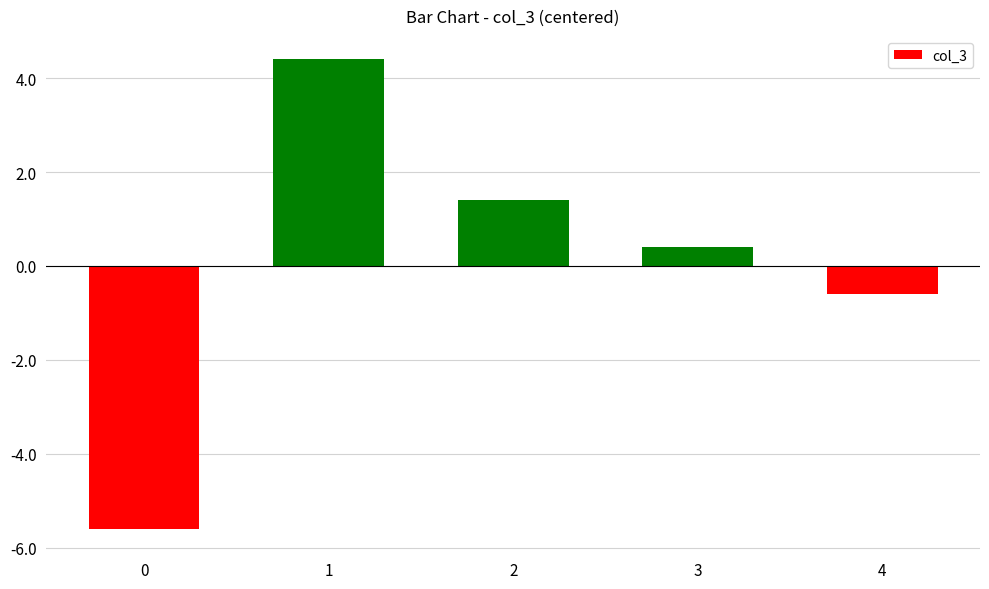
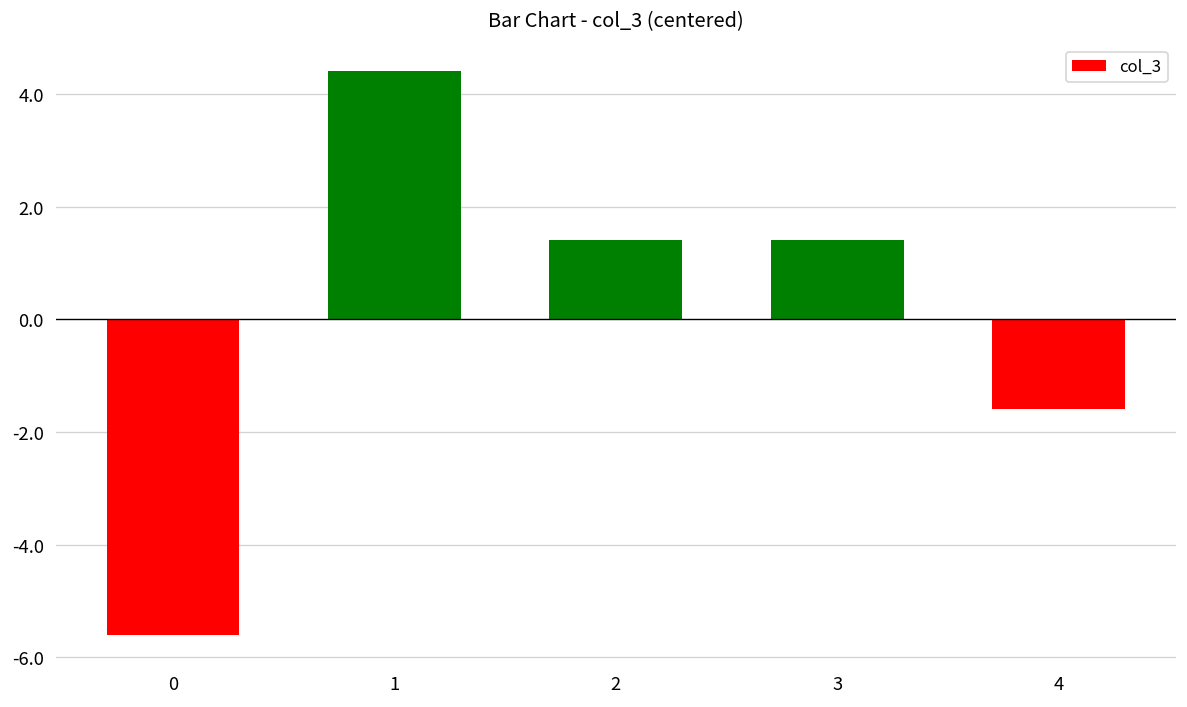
  {
    "0": -5.6,
    "1": 4.4,
    "2": 1.4,
-   "3": 0.4,
-   "4": -0.6
+   "3": 1.4,
+   "4": -1.6
  }
